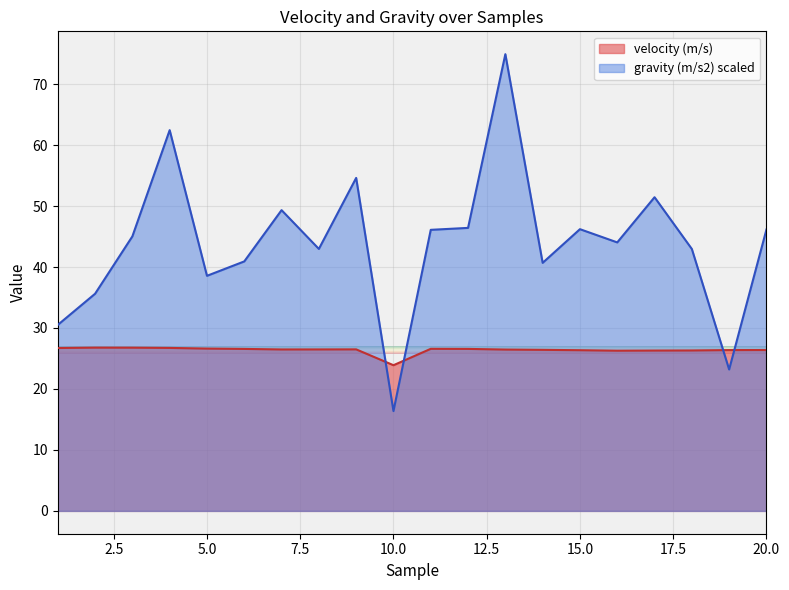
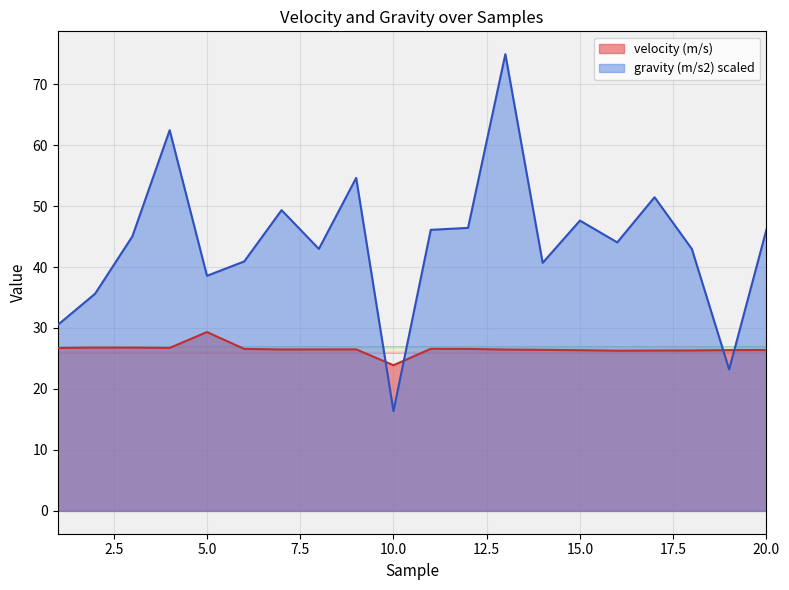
  {
    "velocity (m/s)": {
-     "5.0": 27,
+     "5.0": 29,
      "10.0": 24,
      "15.0": 26,
      "20.0": 26
    },
    "gravity (m/s2) scaled": {
      "5.0": 39,
      "10.0": 16,
-     "15.0": 46,
+     "15.0": 48,
      "20.0": 46
    }
  }
